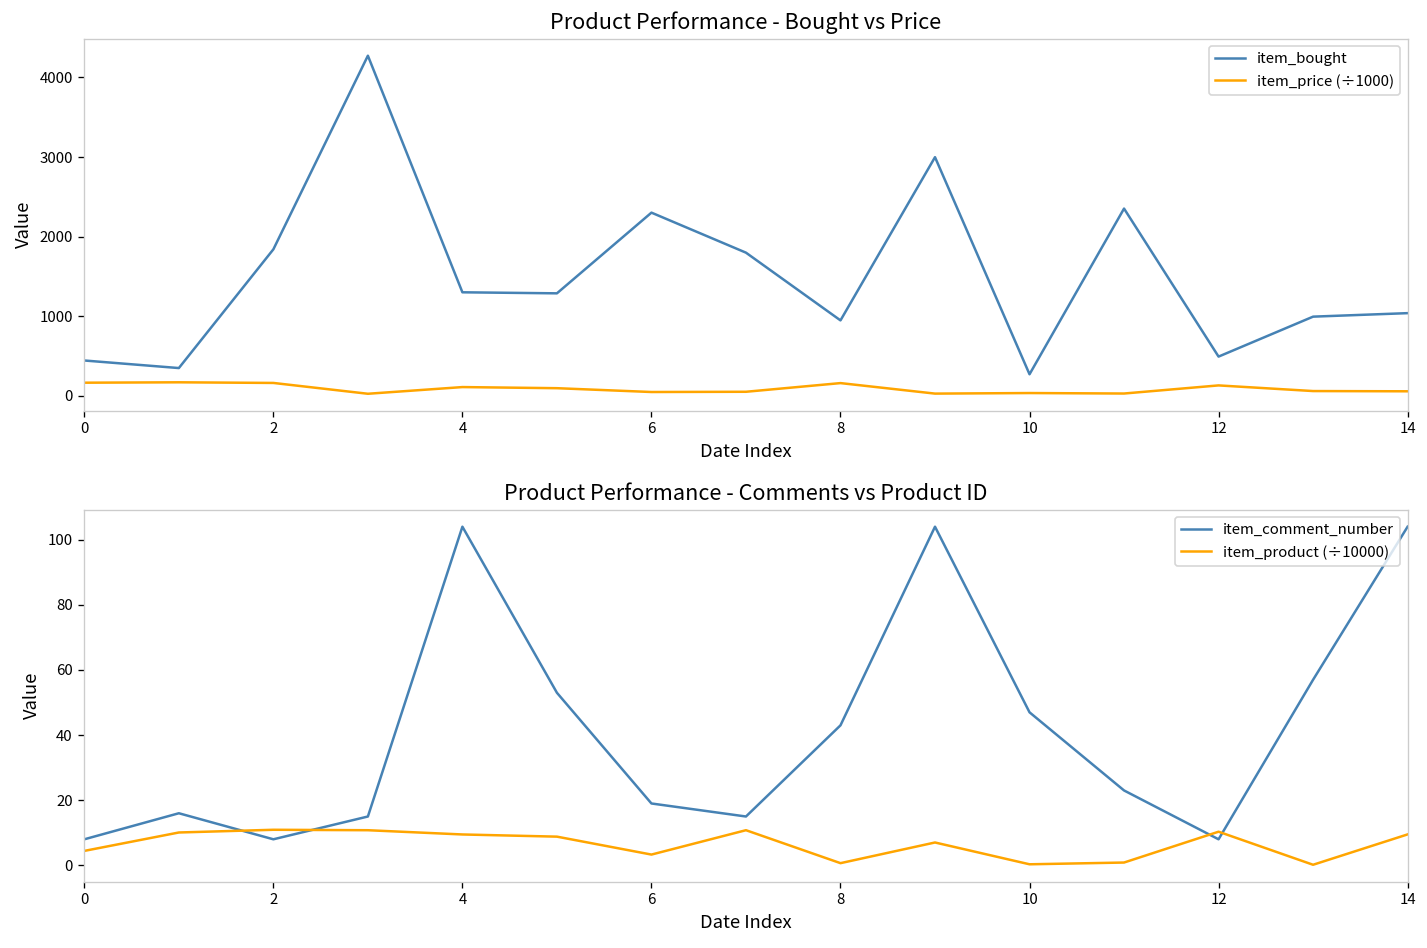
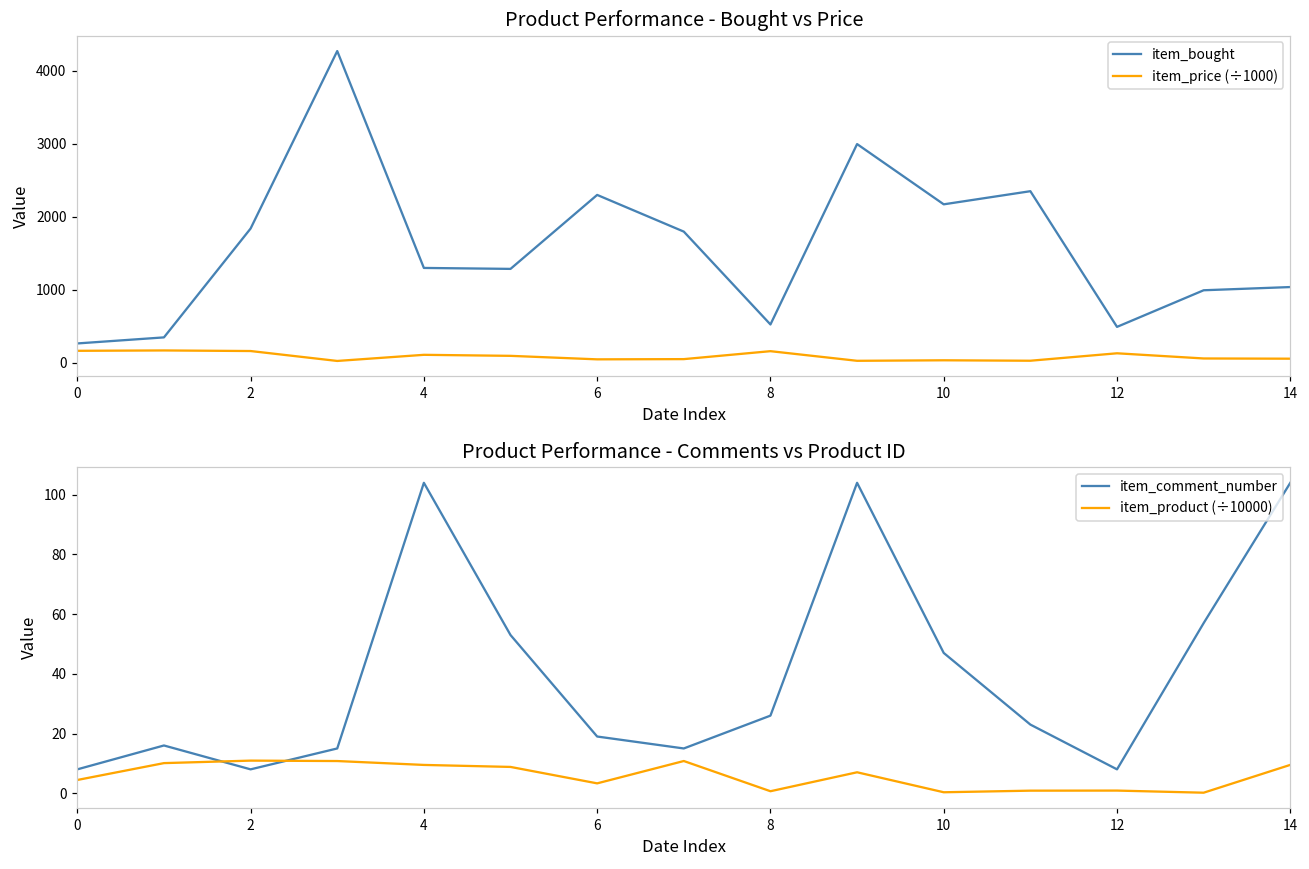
  {
    "Product Performance - Bought vs Price": {
      "item_bought": {
-       "0": 400,
+       "0": 300,
        "2": 1800,
        "4": 1300,
        "6": 2300,
-       "8": 900,
-       "10": 300,
+       "8": 500,
+       "10": 2200,
        "12": 500,
        "14": 1000
      },
      "item_price (÷1000)": {
        "0": 200,
        "2": 200,
        "4": 100,
        "6": 0,
        "8": 200,
        "10": 0,
        "12": 100,
        "14": 100
      }
    },
    "Product Performance - Comments vs Product ID": {
      "item_comment_number": {
        "0": 8,
        "2": 8,
        "4": 104,
        "6": 19,
-       "8": 43,
+       "8": 26,
        "10": 47,
        "12": 8,
        "14": 104
      },
      "item_product (÷10000)": {
        "0": 4,
        "2": 11,
        "4": 9,
        "6": 3,
        "8": 1,
        "10": 0,
-       "12": 10,
+       "12": 1,
        "14": 10
      }
    }
  }
